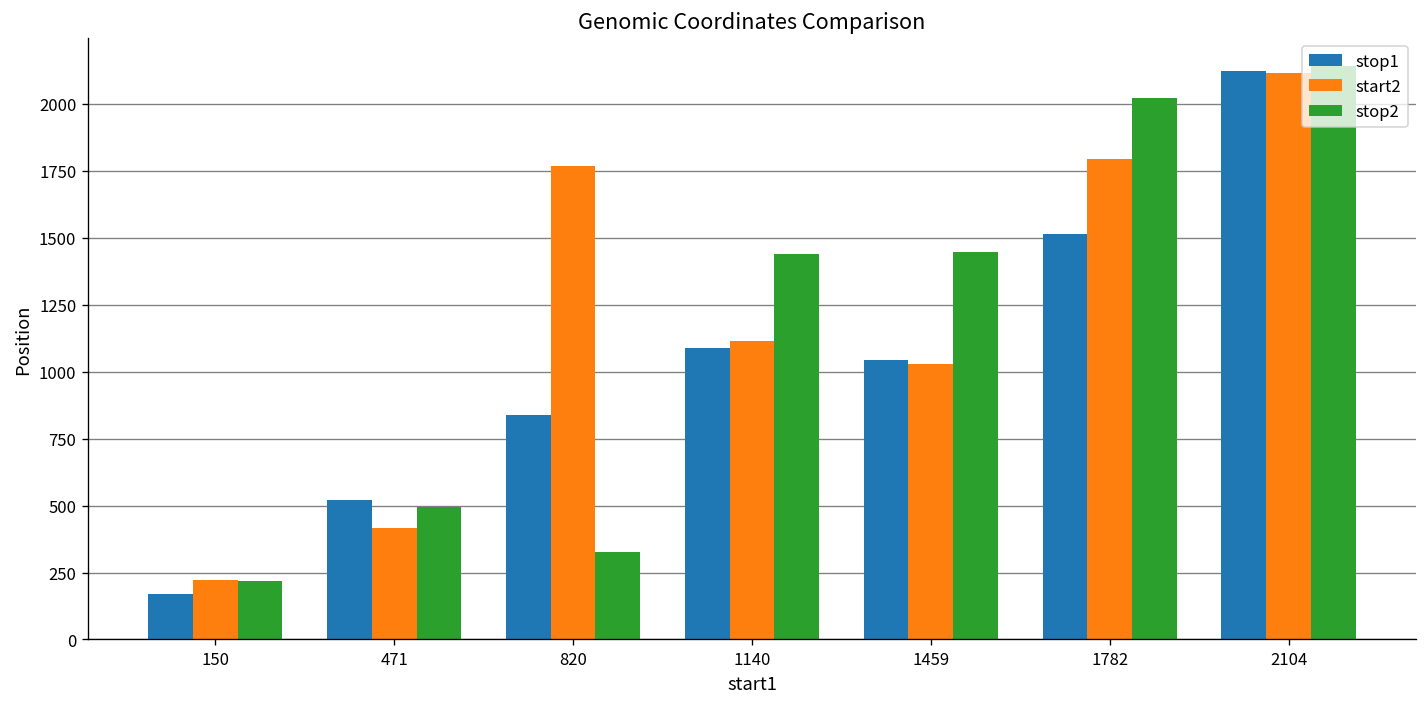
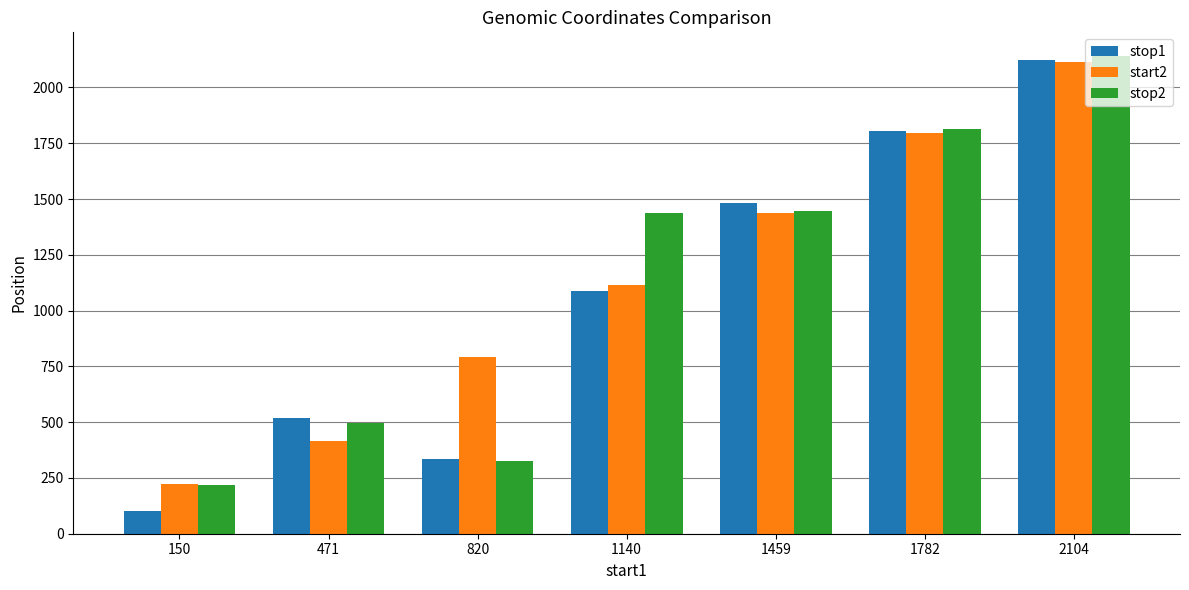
  {
    "stop1": {
-     "150": 170,
+     "150": 100,
      "471": 520,
-     "820": 840,
+     "820": 340,
      "1140": 1090,
-     "1459": 1040,
-     "1782": 1510,
+     "1459": 1480,
+     "1782": 1800,
      "2104": 2120
    },
    "start2": {
      "150": 220,
      "471": 420,
-     "820": 1770,
+     "820": 790,
      "1140": 1120,
-     "1459": 1030,
+     "1459": 1440,
      "1782": 1800,
      "2104": 2120
    },
    "stop2": {
      "150": 220,
      "471": 490,
      "820": 330,
      "1140": 1440,
      "1459": 1450,
-     "1782": 2020
+     "1782": 1820
    }
  }
